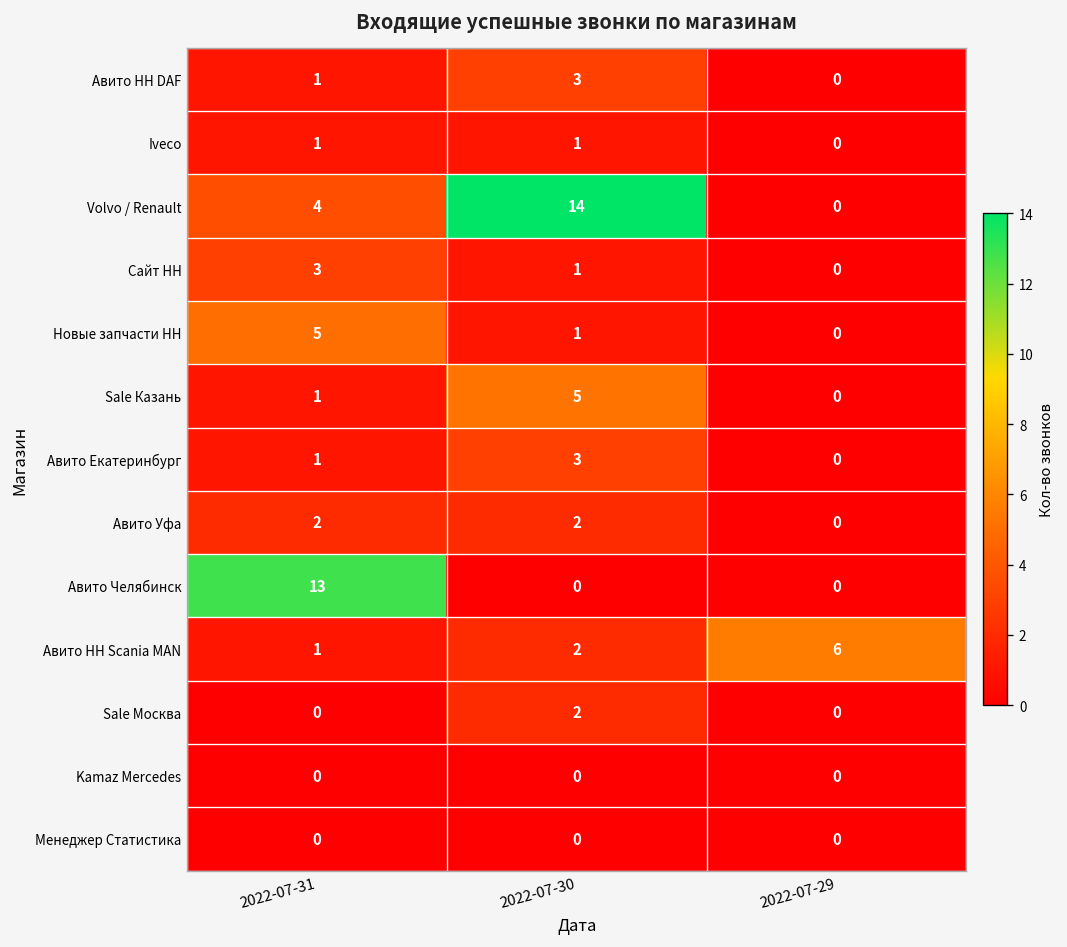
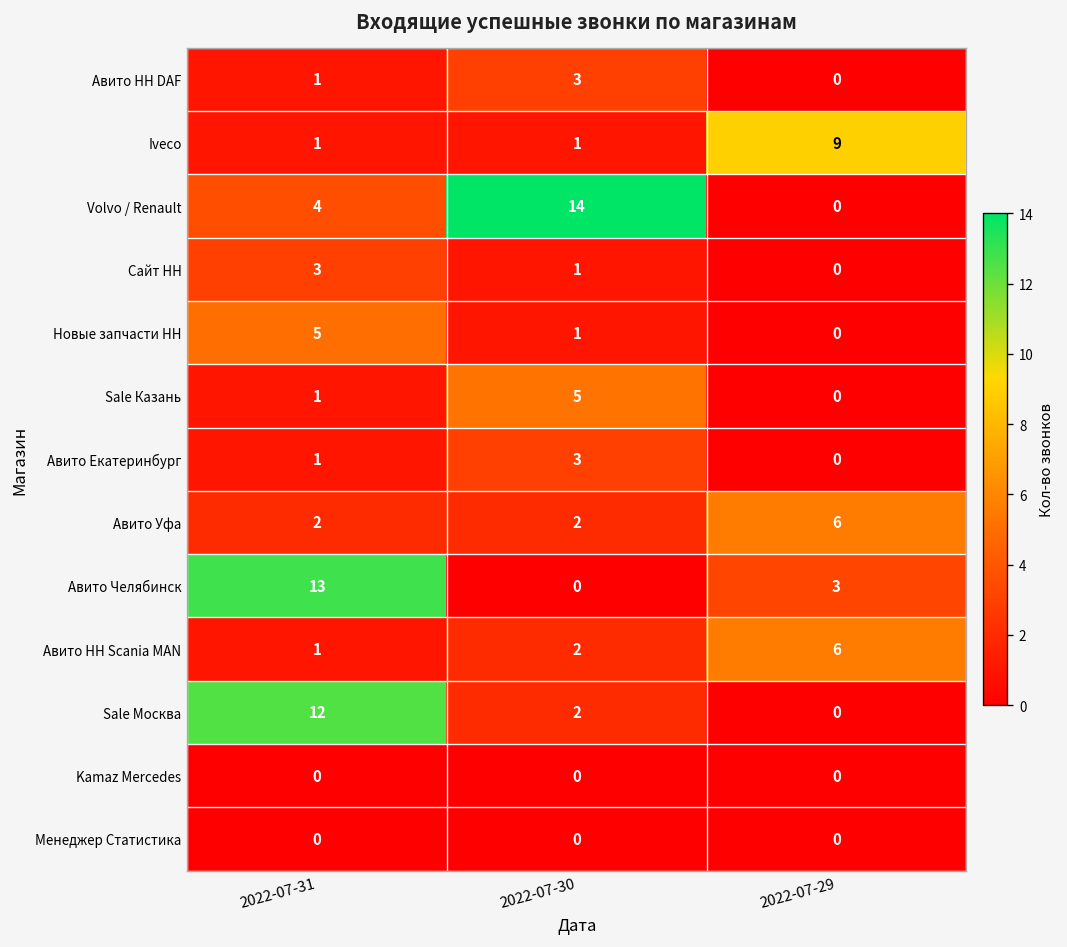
  {
    "Авито НН DAF": {
      "2022-07-31": 1,
      "2022-07-30": 3,
      "2022-07-29": 0
    },
    "Iveco": {
      "2022-07-31": 1,
      "2022-07-30": 1,
-     "2022-07-29": 0
+     "2022-07-29": 9
    },
    "Volvo / Renault": {
      "2022-07-31": 4,
      "2022-07-30": 14,
      "2022-07-29": 0
    },
    "Сайт НН": {
      "2022-07-31": 3,
      "2022-07-30": 1,
      "2022-07-29": 0
    },
    "Новые запчасти НН": {
      "2022-07-31": 5,
      "2022-07-30": 1,
      "2022-07-29": 0
    },
    "Sale Казань": {
      "2022-07-31": 1,
      "2022-07-30": 5,
      "2022-07-29": 0
    },
    "Авито Екатеринбург": {
      "2022-07-31": 1,
      "2022-07-30": 3,
      "2022-07-29": 0
    },
    "Авито Уфа": {
      "2022-07-31": 2,
      "2022-07-30": 2,
-     "2022-07-29": 0
+     "2022-07-29": 6
    },
    "Авито Челябинск": {
      "2022-07-31": 13,
      "2022-07-30": 0,
-     "2022-07-29": 0
+     "2022-07-29": 3
    },
    "Авито НН Scania MAN": {
      "2022-07-31": 1,
      "2022-07-30": 2,
      "2022-07-29": 6
    },
    "Sale Москва": {
-     "2022-07-31": 0,
+     "2022-07-31": 12,
      "2022-07-30": 2,
      "2022-07-29": 0
    },
    "Kamaz Mercedes": {
      "2022-07-31": 0,
      "2022-07-30": 0,
      "2022-07-29": 0
    },
    "Менеджер Статистика": {
      "2022-07-31": 0,
      "2022-07-30": 0,
      "2022-07-29": 0
    }
  }
